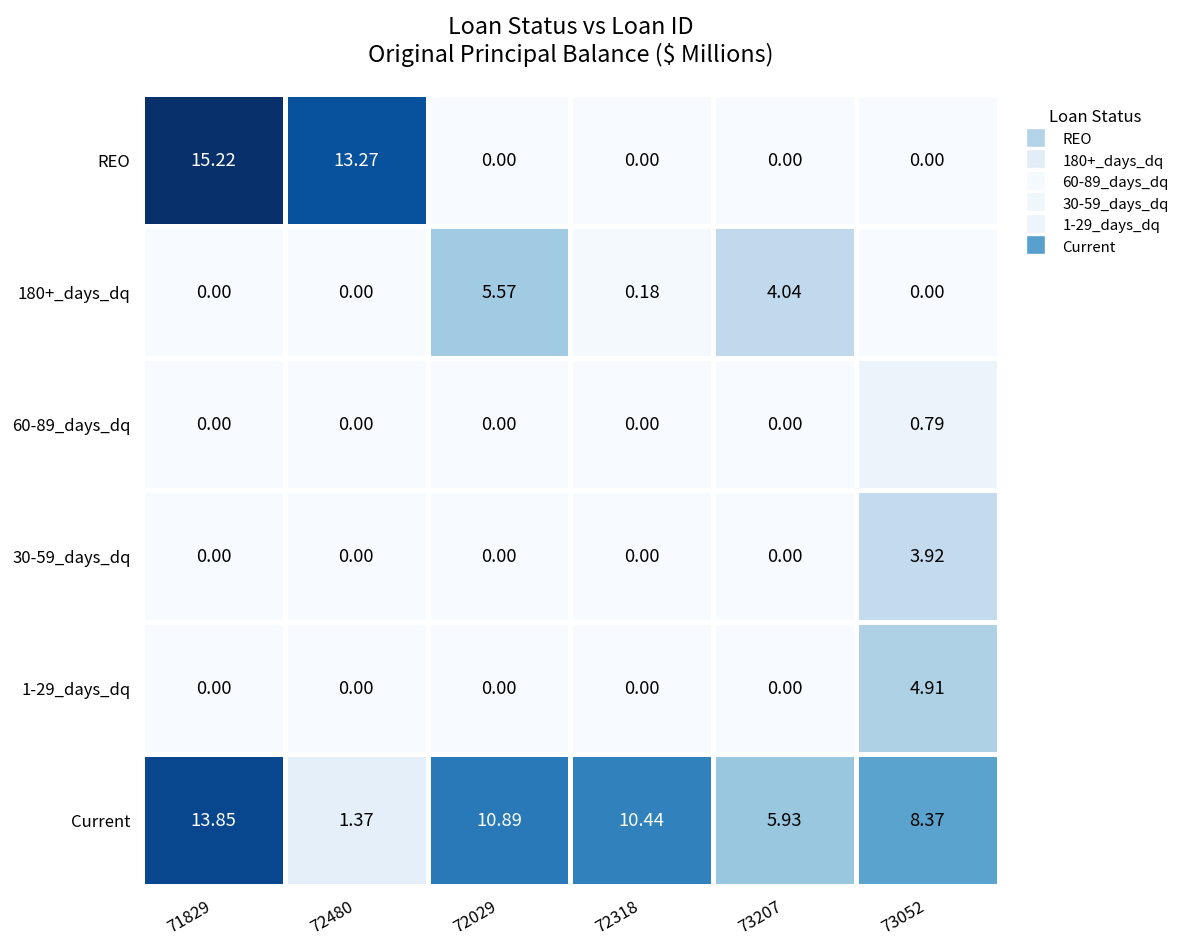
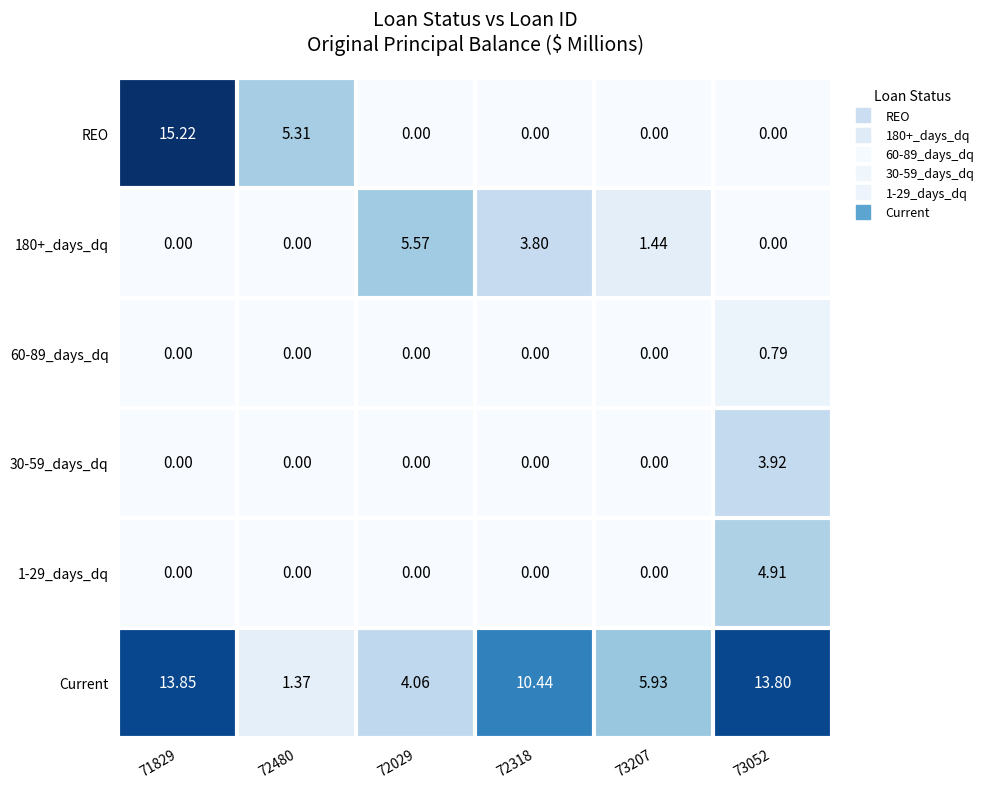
  {
    "REO": {
      "71829": 15.22,
-     "72480": 13.27,
+     "72480": 5.31,
      "72029": 0.00,
      "72318": 0.00,
      "73207": 0.00,
      "73052": 0.00
    },
    "180+_days_dq": {
      "71829": 0.00,
      "72480": 0.00,
      "72029": 5.57,
-     "72318": 0.18,
-     "73207": 4.04,
+     "72318": 3.80,
+     "73207": 1.44,
      "73052": 0.00
    },
    "60-89_days_dq": {
      "71829": 0.00,
      "72480": 0.00,
      "72029": 0.00,
      "72318": 0.00,
      "73207": 0.00,
      "73052": 0.79
    },
    "30-59_days_dq": {
      "71829": 0.00,
      "72480": 0.00,
      "72029": 0.00,
      "72318": 0.00,
      "73207": 0.00,
      "73052": 3.92
    },
    "1-29_days_dq": {
      "71829": 0.00,
      "72480": 0.00,
      "72029": 0.00,
      "72318": 0.00,
      "73207": 0.00,
      "73052": 4.91
    },
    "Current": {
      "71829": 13.85,
      "72480": 1.37,
-     "72029": 10.89,
+     "72029": 4.06,
      "72318": 10.44,
      "73207": 5.93,
-     "73052": 8.37
+     "73052": 13.80
    }
  }
